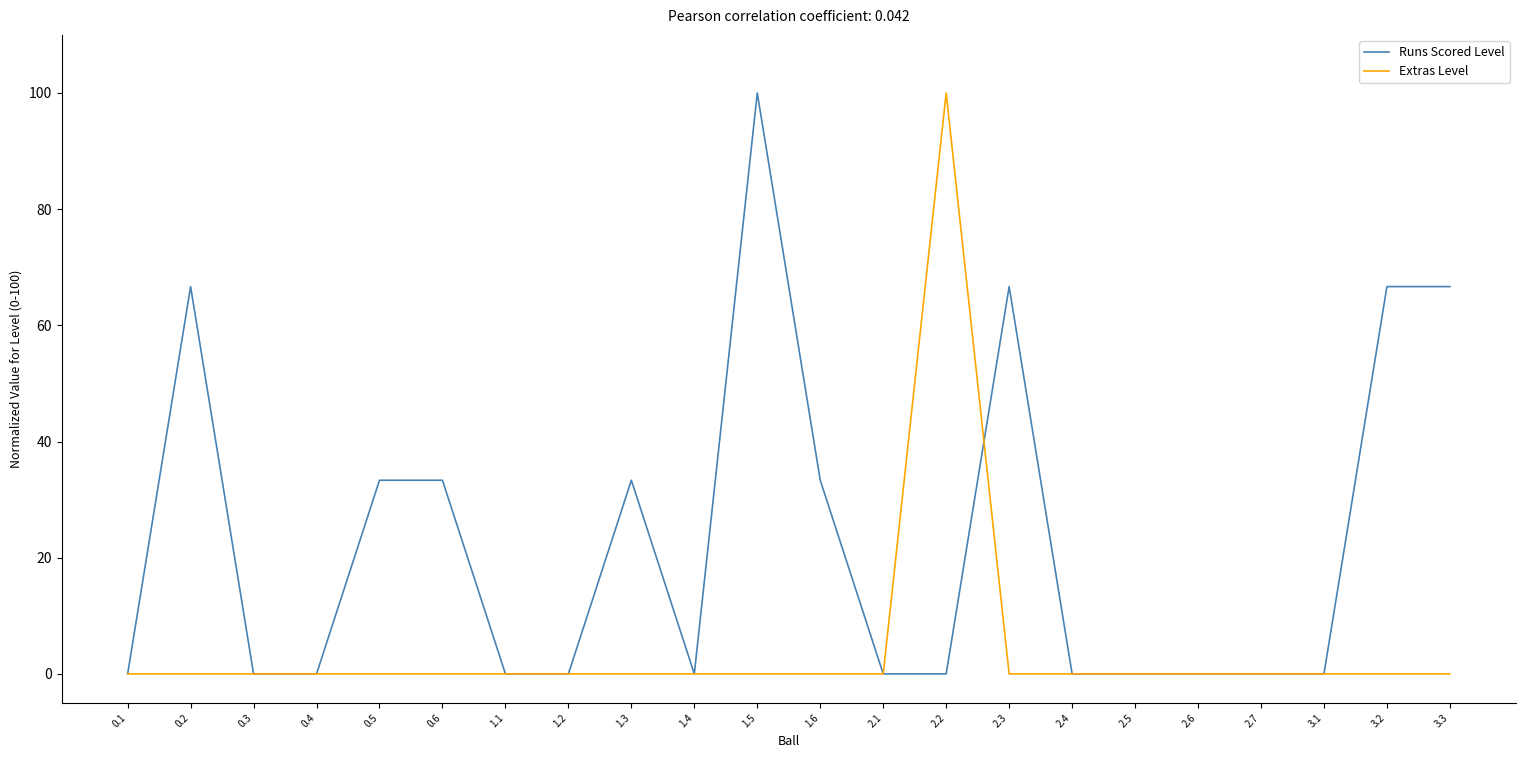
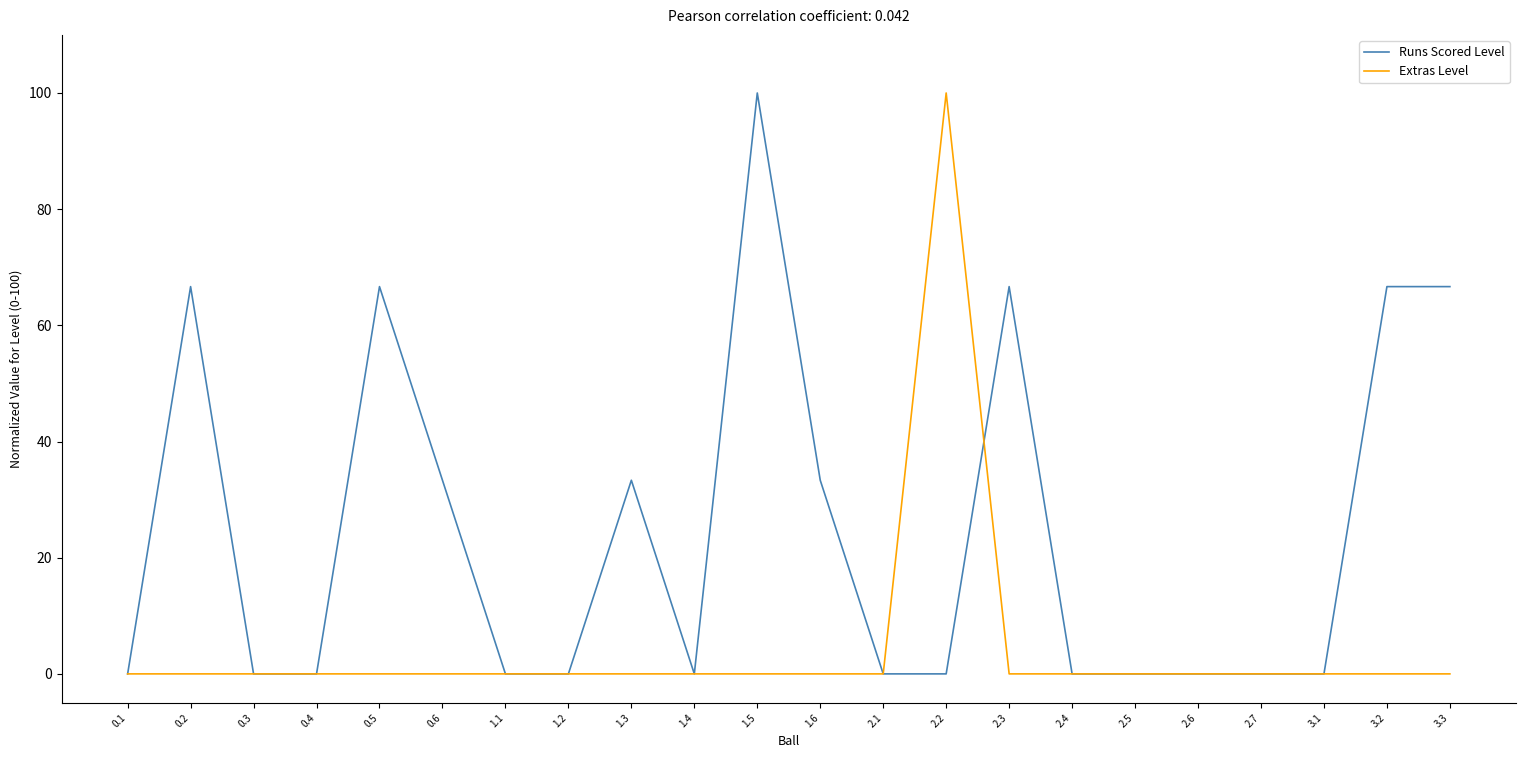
  {
    "Runs Scored Level": {
      "0.2": 67,
-     "0.5": 33,
+     "0.5": 67,
      "0.6": 33,
      "1.3": 33,
      "1.5": 100,
      "1.6": 33,
      "2.2": 0,
      "2.3": 67,
      "3.2": 67,
      "3.3": 67
    },
    "Extras Level": {
      "0.2": 0,
      "0.5": 0,
      "0.6": 0,
      "1.3": 0,
      "1.5": 0,
      "1.6": 0,
      "2.2": 100,
      "2.3": 0,
      "3.2": 0,
      "3.3": 0
    }
  }
